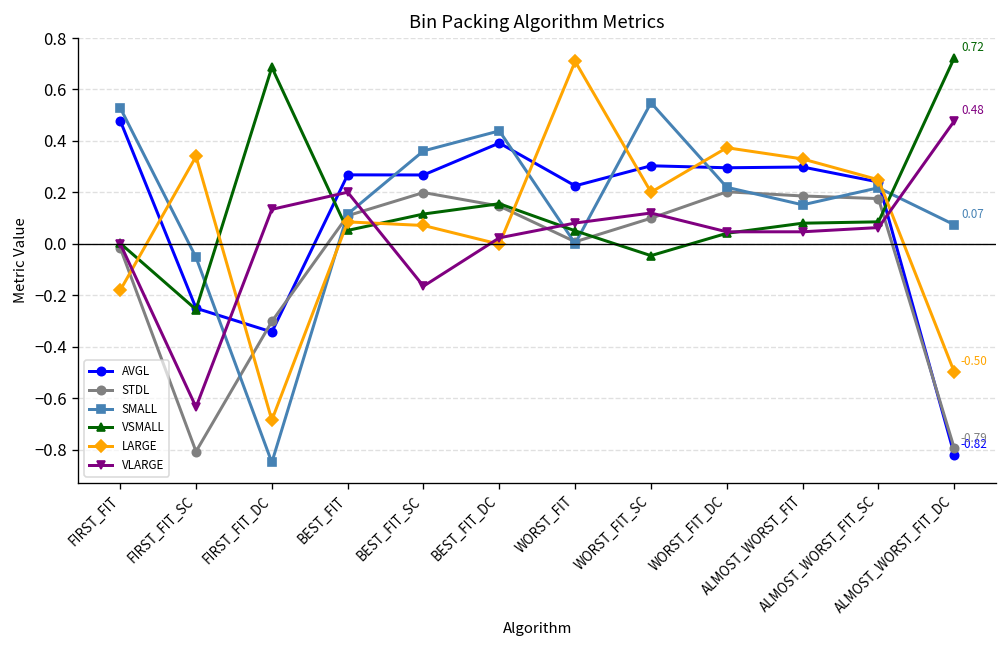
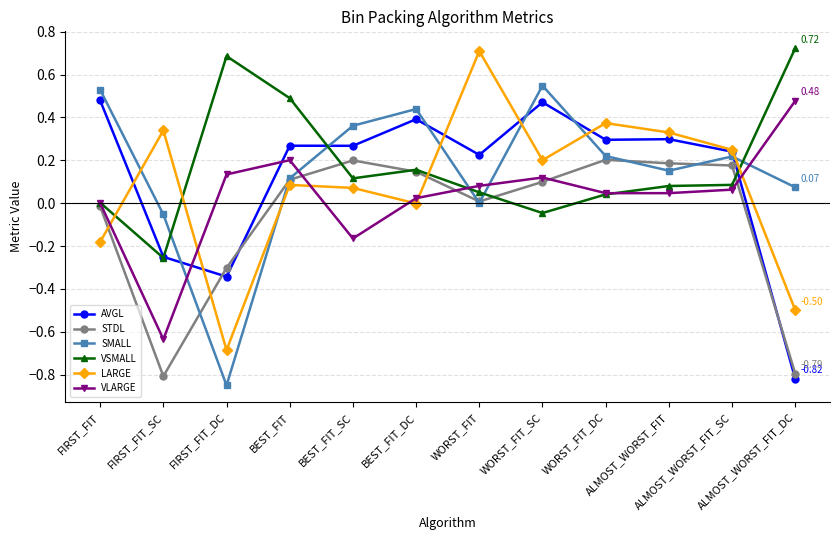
  {
    "AVGL": {
      "FIRST_FIT": 0.48,
      "FIRST_FIT_DC": -0.34,
      "BEST_FIT": 0.27,
      "BEST_FIT_SC": 0.27,
      "BEST_FIT_DC": 0.39,
      "WORST_FIT": 0.23,
-     "WORST_FIT_SC": 0.30,
+     "WORST_FIT_SC": 0.47,
      "WORST_FIT_DC": 0.30,
      "ALMOST_WORST_FIT": 0.30
    },
    "STDL": {
      "FIRST_FIT": -0.02,
      "FIRST_FIT_SC": -0.81,
      "FIRST_FIT_DC": -0.30,
      "BEST_FIT_SC": 0.20,
      "WORST_FIT_SC": 0.10,
      "WORST_FIT_DC": 0.20,
      "ALMOST_WORST_FIT": 0.19,
      "ALMOST_WORST_FIT_SC": 0.18
    },
    "SMALL": {
      "ALMOST_WORST_FIT_DC": 0.07
    },
    "VSMALL": {
      "FIRST_FIT_DC": 0.69,
-     "BEST_FIT": 0.05,
+     "BEST_FIT": 0.49,
      "BEST_FIT_SC": 0.12,
      "WORST_FIT": 0.05,
      "WORST_FIT_SC": -0.05,
      "ALMOST_WORST_FIT": 0.08,
      "ALMOST_WORST_FIT_SC": 0.09
    },
    "LARGE": {
      "ALMOST_WORST_FIT_DC": -0.50
    },
    "VLARGE": {
      "ALMOST_WORST_FIT_DC": 0.48
    }
  }
